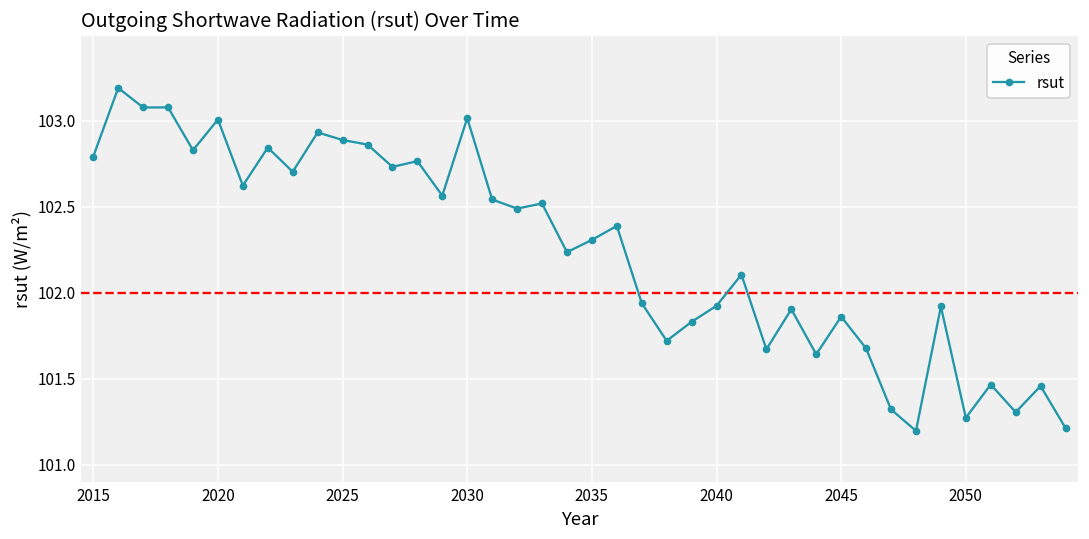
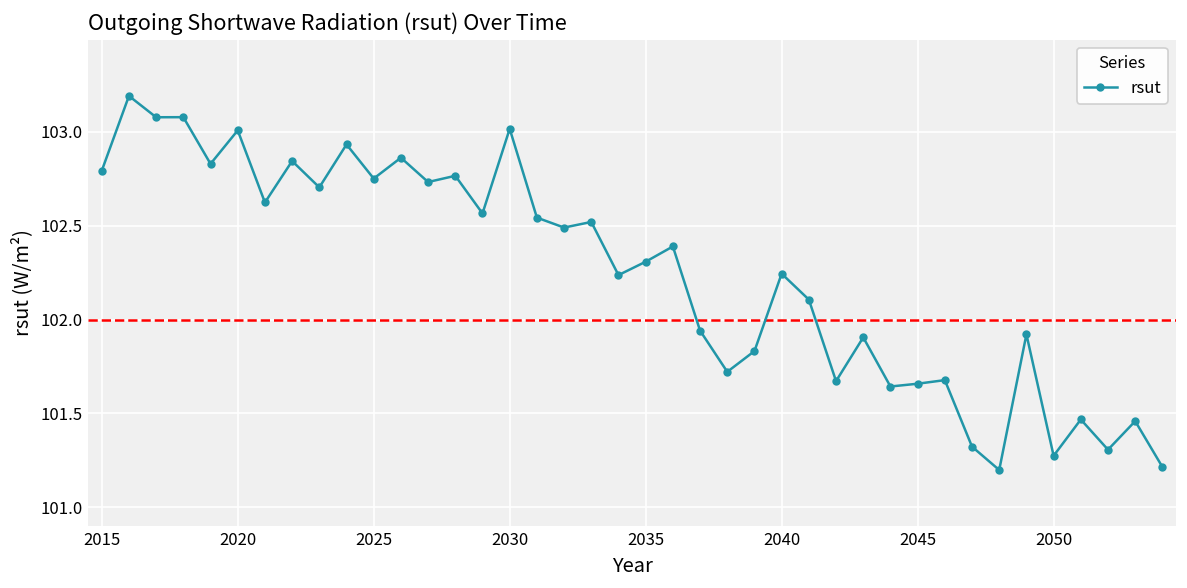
  {
    "2015": 102.79,
    "2020": 103.01,
-   "2025": 102.89,
+   "2025": 102.75,
    "2030": 103.02,
    "2035": 102.31,
-   "2040": 101.92,
-   "2045": 101.86,
+   "2040": 102.24,
+   "2045": 101.66,
    "2050": 101.27
  }
